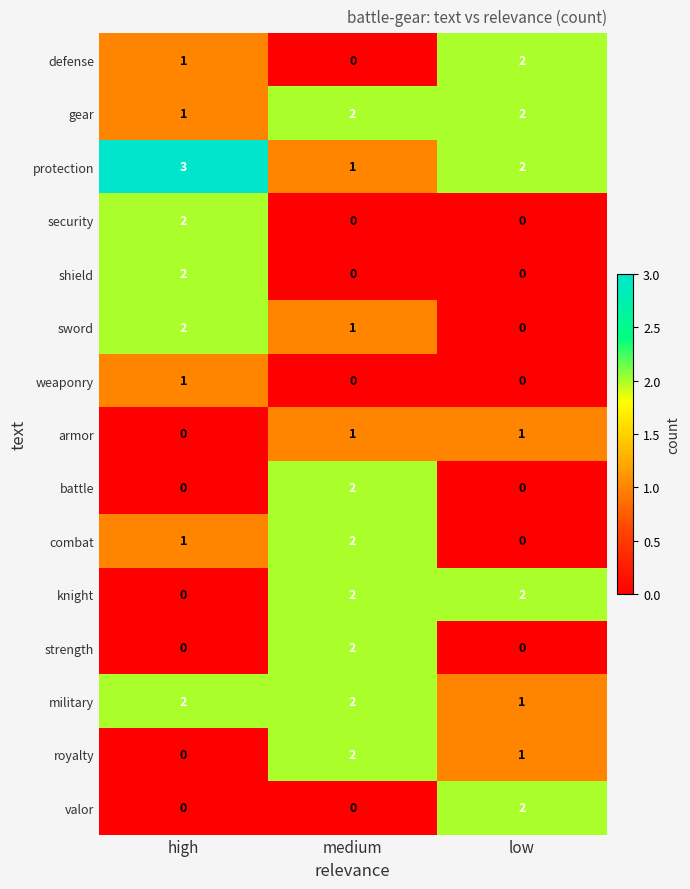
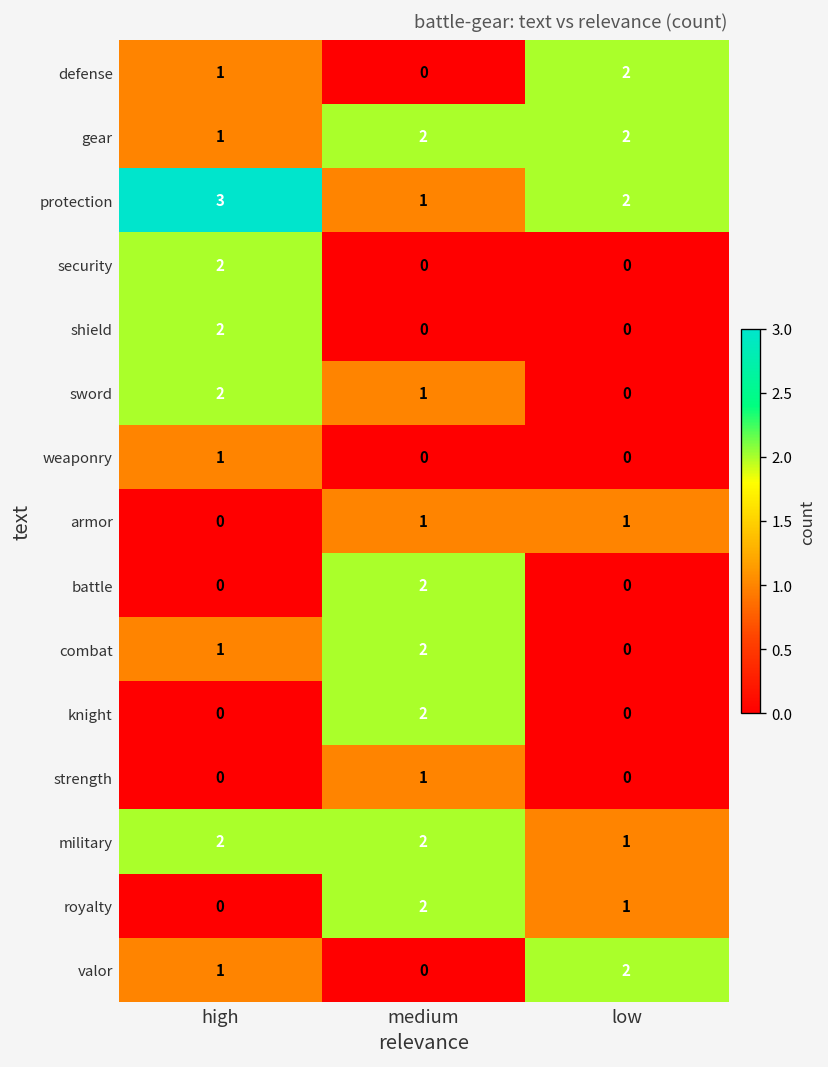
  {
    "defense": {
      "high": 1,
      "medium": 0,
      "low": 2
    },
    "gear": {
      "high": 1,
      "medium": 2,
      "low": 2
    },
    "protection": {
      "high": 3,
      "medium": 1,
      "low": 2
    },
    "security": {
      "high": 2,
      "medium": 0,
      "low": 0
    },
    "shield": {
      "high": 2,
      "medium": 0,
      "low": 0
    },
    "sword": {
      "high": 2,
      "medium": 1,
      "low": 0
    },
    "weaponry": {
      "high": 1,
      "medium": 0,
      "low": 0
    },
    "armor": {
      "high": 0,
      "medium": 1,
      "low": 1
    },
    "battle": {
      "high": 0,
      "medium": 2,
      "low": 0
    },
    "combat": {
      "high": 1,
      "medium": 2,
      "low": 0
    },
    "knight": {
      "high": 0,
      "medium": 2,
-     "low": 2
+     "low": 0
    },
    "strength": {
      "high": 0,
-     "medium": 2,
+     "medium": 1,
      "low": 0
    },
    "military": {
      "high": 2,
      "medium": 2,
      "low": 1
    },
    "royalty": {
      "high": 0,
      "medium": 2,
      "low": 1
    },
    "valor": {
-     "high": 0,
+     "high": 1,
      "medium": 0,
      "low": 2
    }
  }
